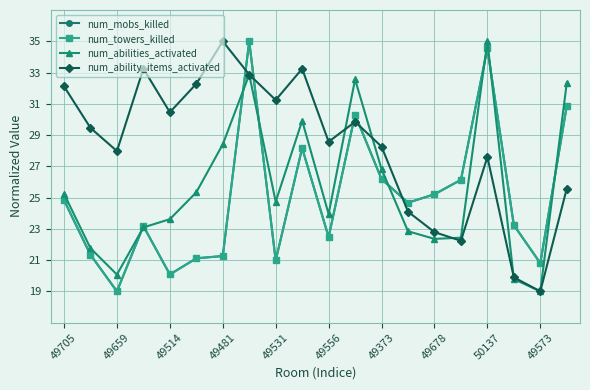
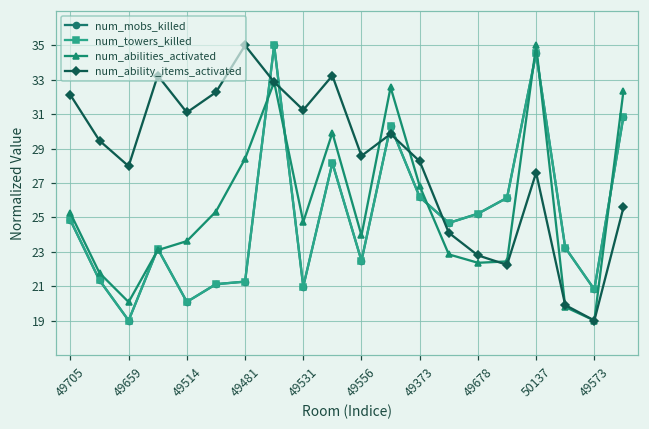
  {
    "num_ability_items_activated": {
      "49705": 32.1,
      "49659": 28.0,
-     "49514": 30.5,
+     "49514": 31.1,
      "49531": 31.2,
      "49556": 28.6,
      "49373": 28.3,
      "49678": 22.8,
      "50137": 27.6
    }
  }
